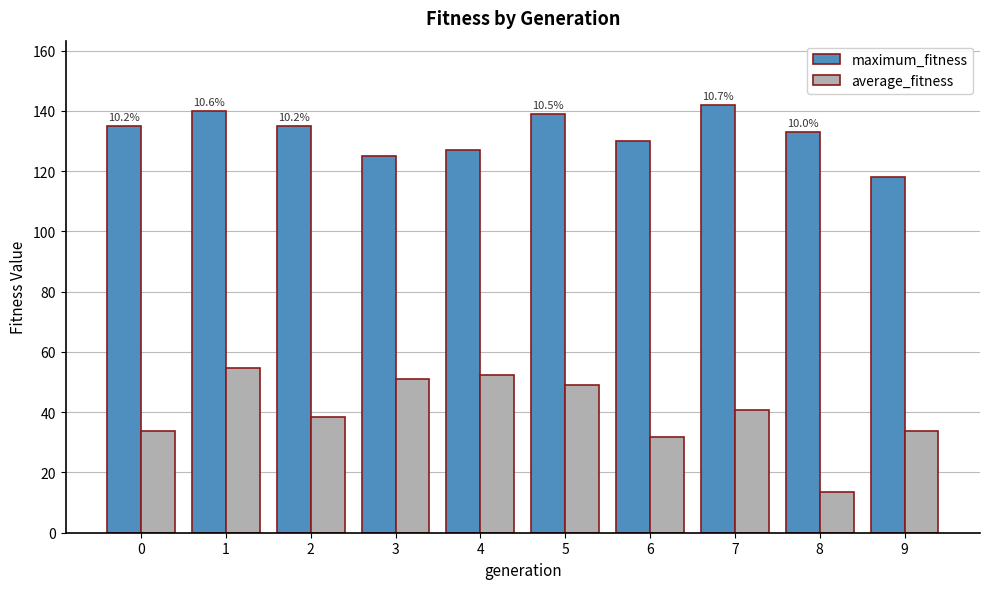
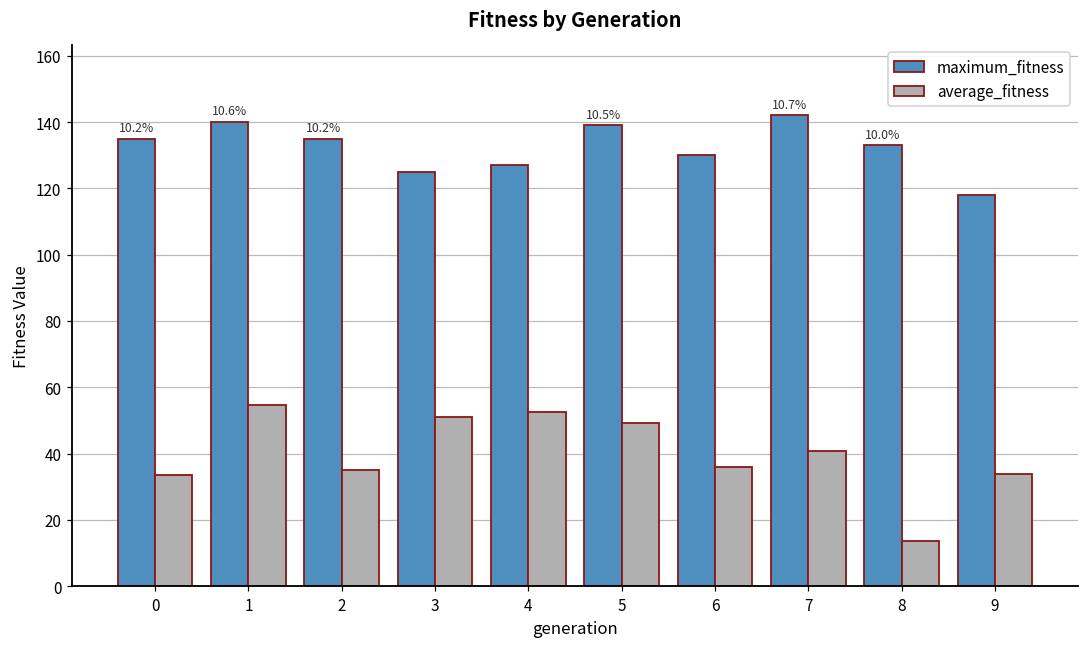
  {
    "maximum_fitness": {
      "3": 125,
      "4": 127,
      "6": 130,
      "9": 118
    },
    "average_fitness": {
      "0": 34,
      "1": 55,
-     "2": 38,
+     "2": 35,
      "3": 51,
      "4": 53,
      "5": 49,
-     "6": 32,
+     "6": 36,
      "7": 41,
      "8": 14,
      "9": 34
    }
  }
